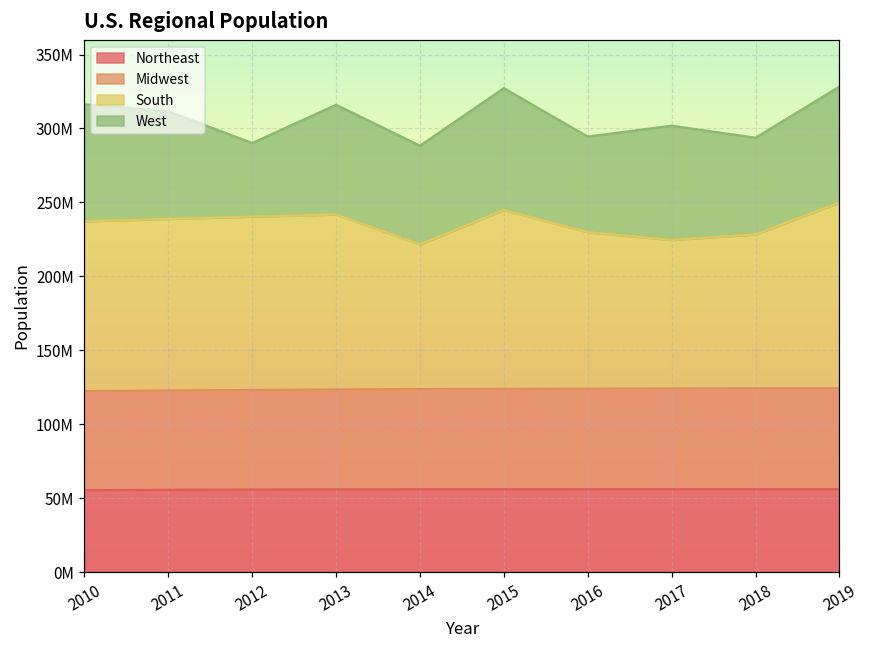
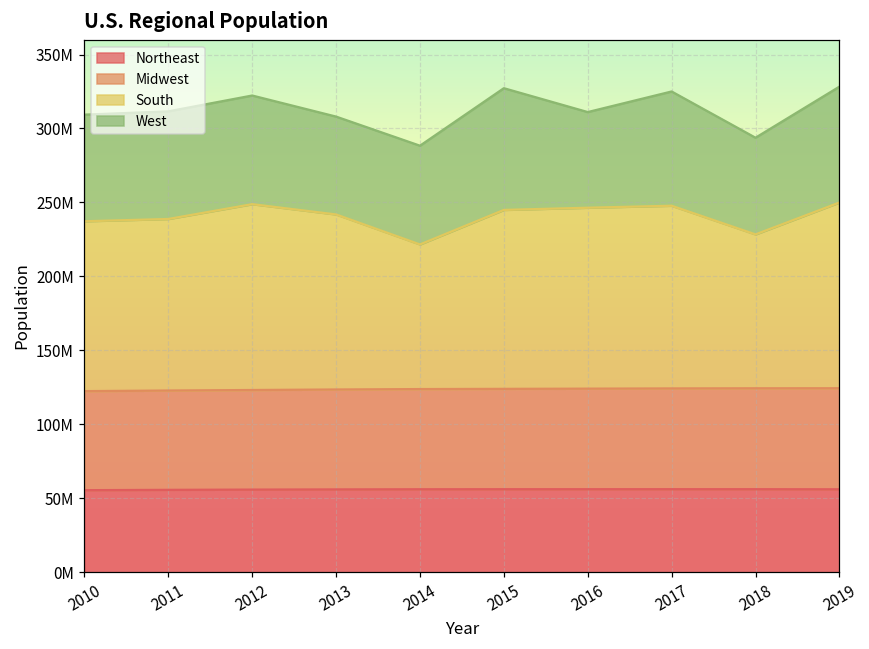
  {
    "South": {
      "2010": 115000000,
      "2011": 116000000,
-     "2012": 117000000,
+     "2012": 126000000,
      "2013": 118000000,
      "2014": 98000000,
      "2015": 121000000,
-     "2016": 106000000,
-     "2017": 100000000,
+     "2016": 122000000,
+     "2017": 124000000,
      "2018": 104000000,
      "2019": 126000000
    },
    "West": {
-     "2010": 79000000,
-     "2012": 50000000,
-     "2013": 74000000,
+     "2010": 72000000,
+     "2012": 73000000,
+     "2013": 66000000,
      "2014": 67000000,
      "2015": 82000000,
      "2016": 65000000,
      "2017": 77000000,
      "2018": 65000000,
      "2019": 78000000
    }
  }
